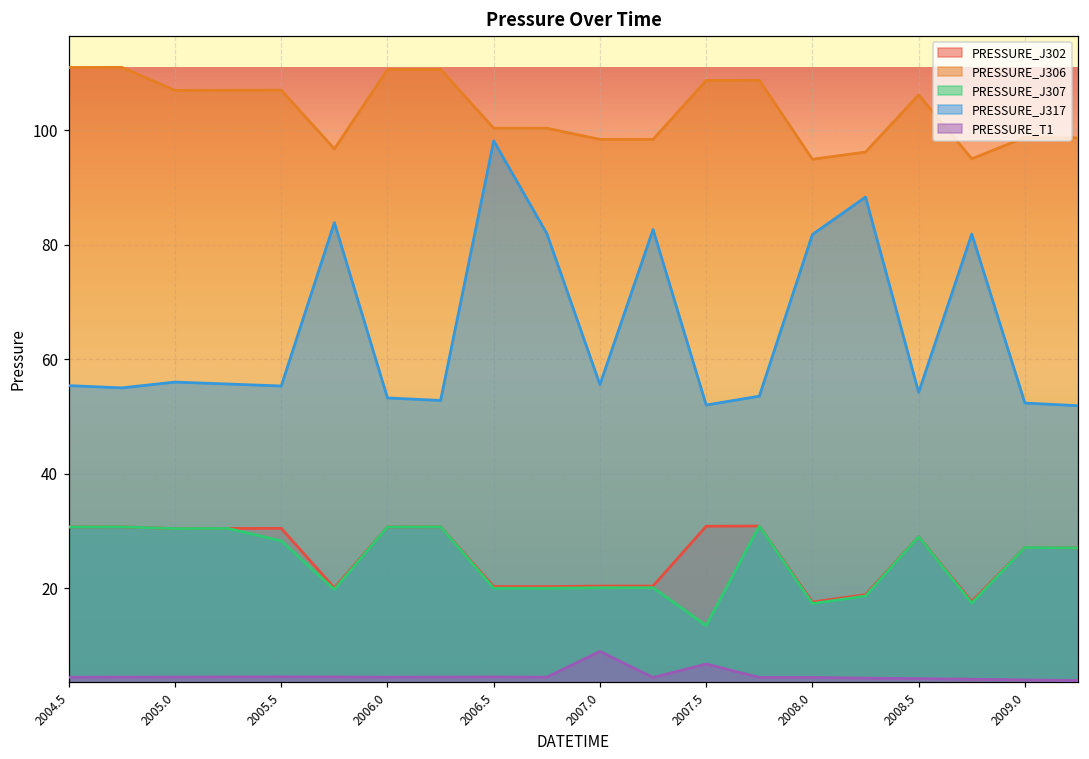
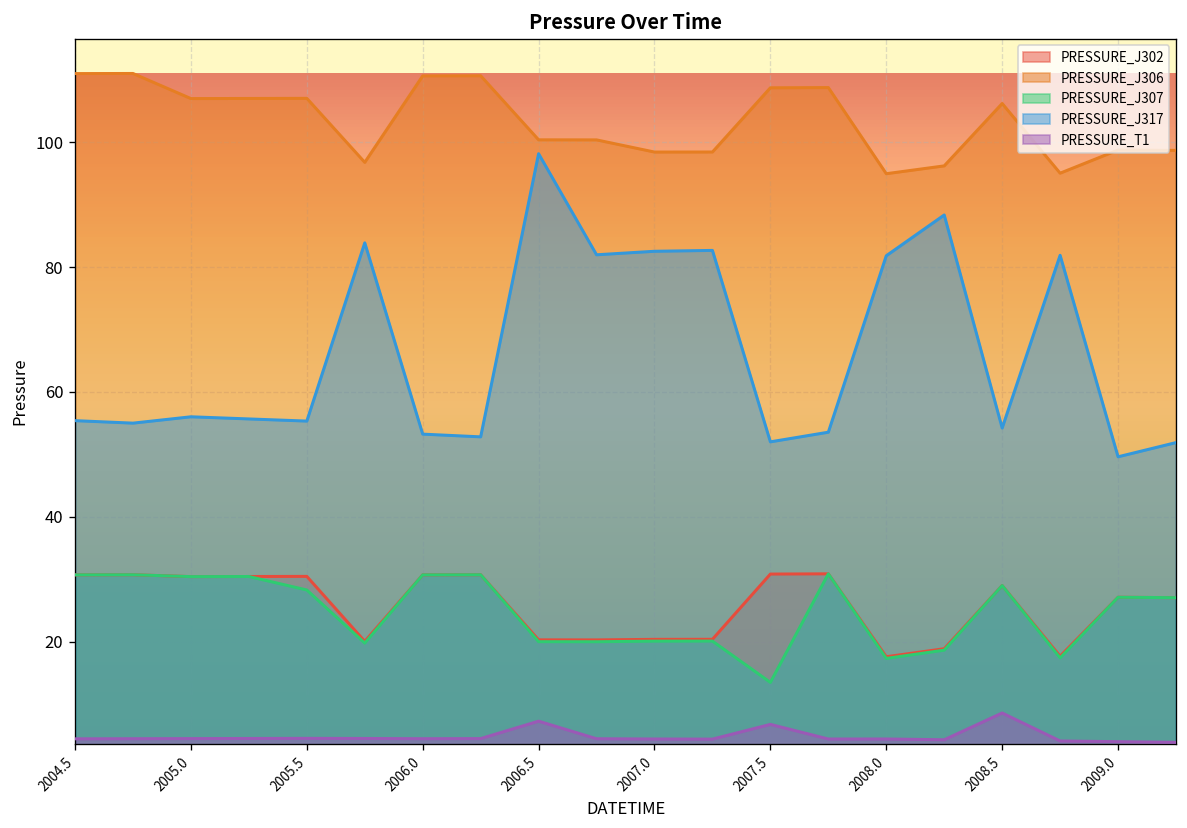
  {
    "PRESSURE_J307": {
      "2005.5": 28,
      "2007.5": 14
    },
    "PRESSURE_J317": {
      "2004.5": 55,
      "2005.0": 56,
      "2005.5": 55,
      "2006.0": 53,
      "2006.5": 98,
-     "2007.0": 56,
+     "2007.0": 83,
      "2007.5": 52,
      "2008.0": 82,
      "2008.5": 54,
-     "2009.0": 52
+     "2009.0": 50
    },
    "PRESSURE_T1": {
      "2004.5": 4,
      "2005.0": 5,
      "2005.5": 5,
      "2006.0": 4,
-     "2006.5": 5,
-     "2007.0": 9,
+     "2006.5": 7,
+     "2007.0": 4,
      "2007.5": 7,
      "2008.0": 4,
-     "2008.5": 4,
+     "2008.5": 9,
      "2009.0": 4
    }
  }
